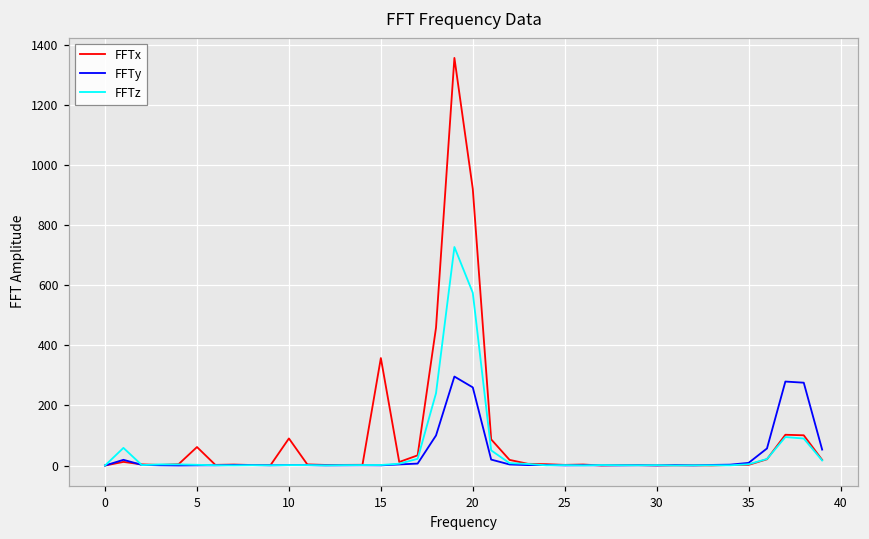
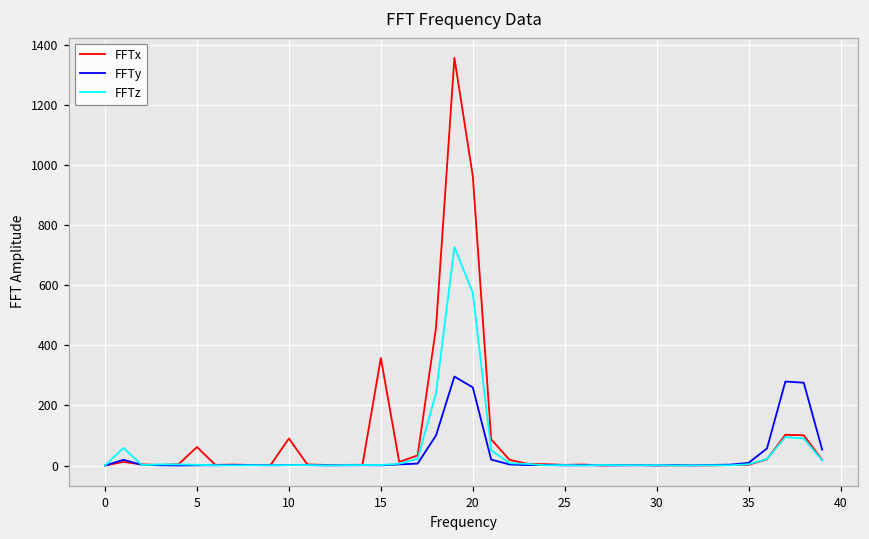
  {
    "FFTx": {
      "5": 60,
      "10": 90,
      "15": 360,
-     "20": 920
+     "20": 960
    },
    "FFTy": {
      "20": 260
    },
    "FFTz": {
      "20": 580
    }
  }
